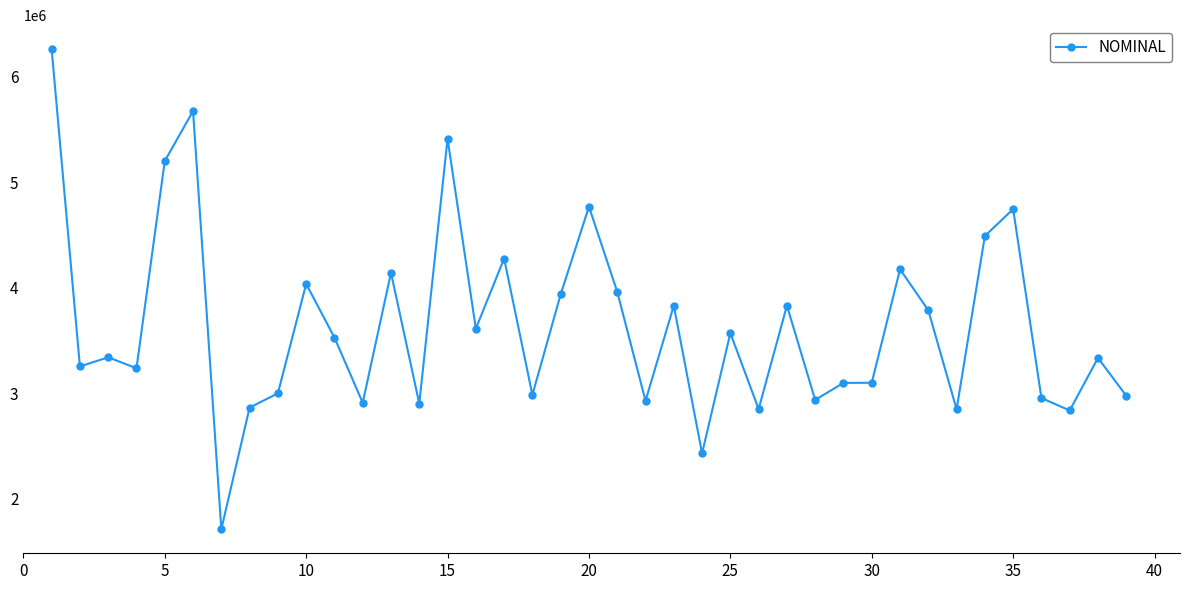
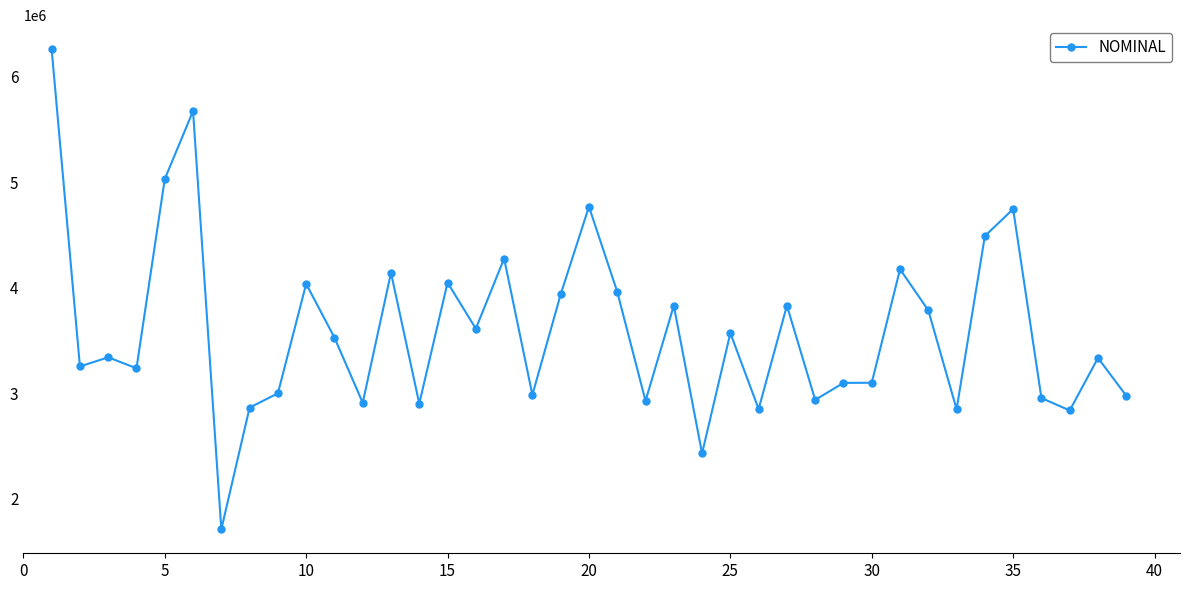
  {
-   "5": 5200000,
+   "5": 5030000,
    "10": 4040000,
-   "15": 5410000,
+   "15": 4050000,
    "20": 4770000,
    "25": 3570000,
    "30": 3100000,
    "35": 4750000
  }
